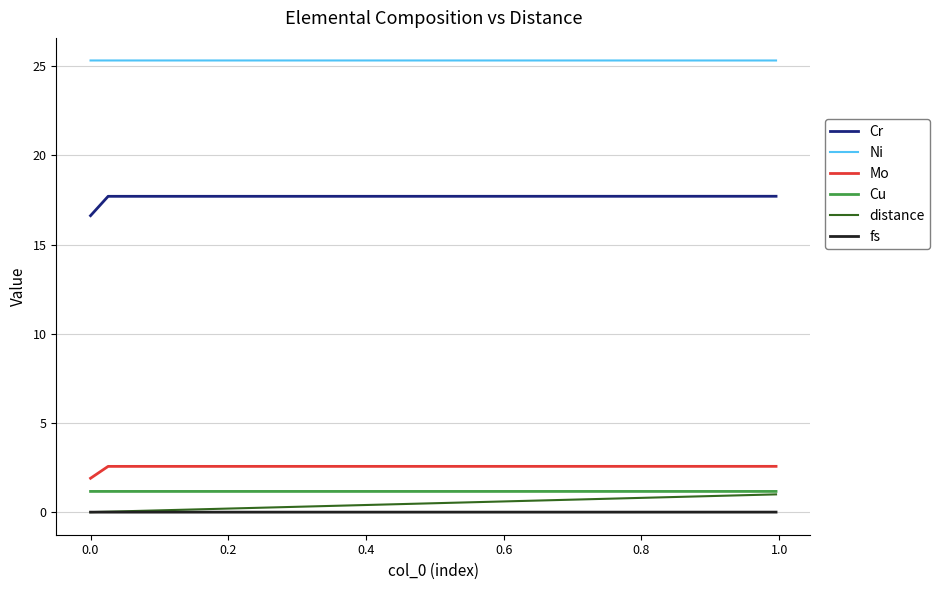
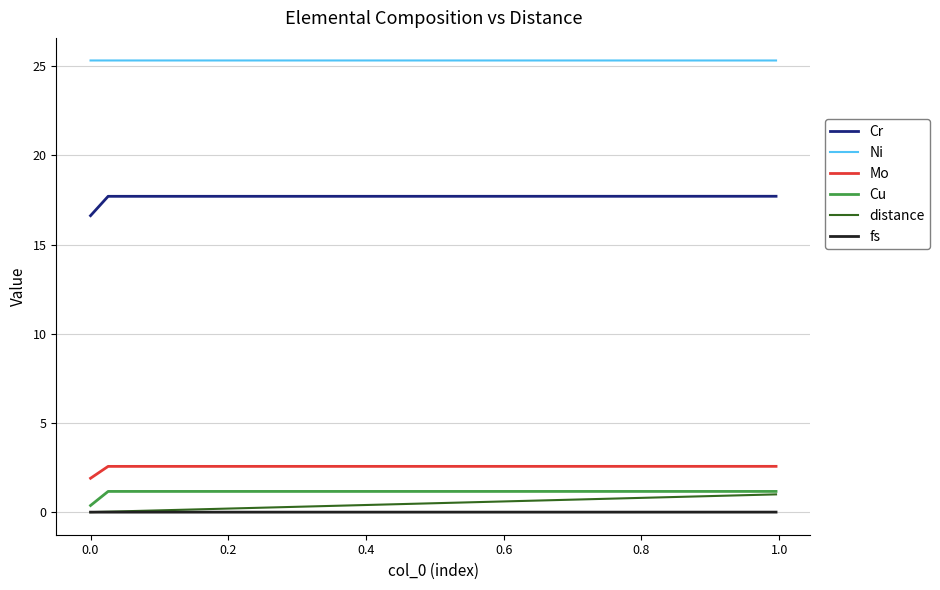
  {
    "Cr": {
      "0.0": 16.6
    },
    "Ni": {
      "0.0": 25.3
    },
    "Mo": {
      "0.0": 1.9
    },
    "Cu": {
-     "0.0": 1.2
+     "0.0": 0.4
    }
  }
